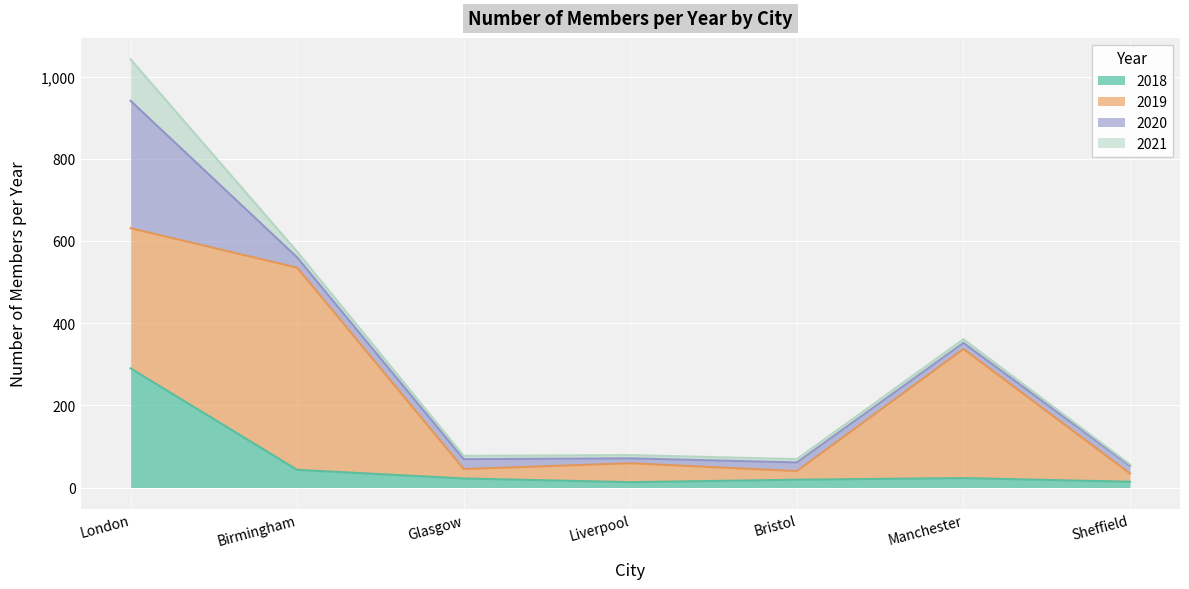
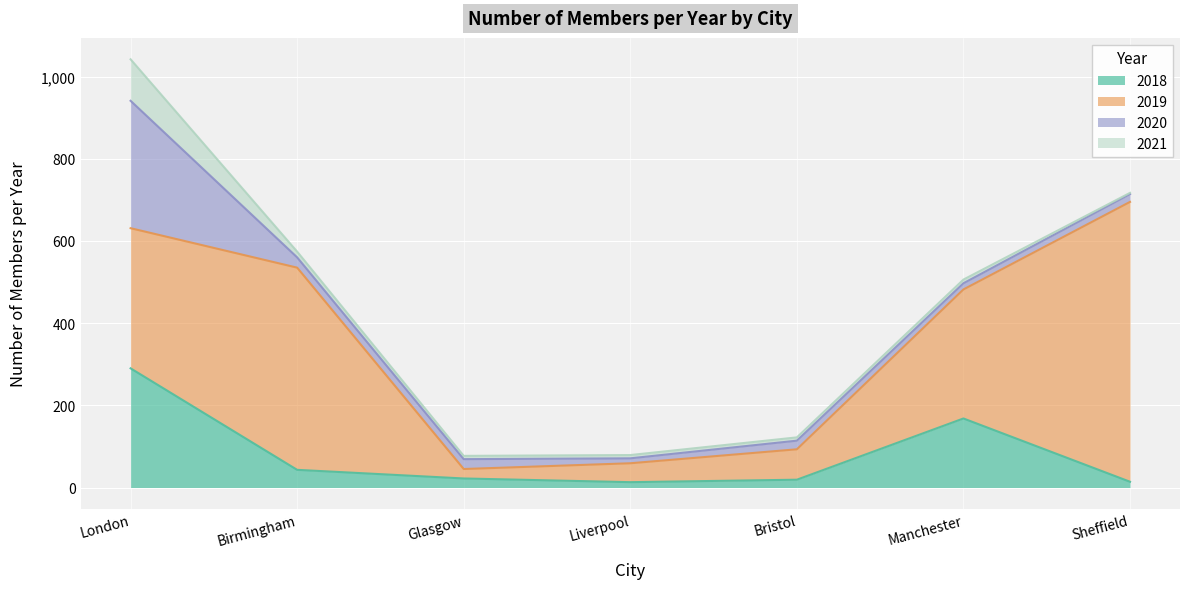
  {
    "2018": {
      "London": 290,
      "Birmingham": 40,
      "Glasgow": 20,
      "Liverpool": 10,
      "Bristol": 20,
-     "Manchester": 20,
+     "Manchester": 170,
      "Sheffield": 10
    },
    "2019": {
      "London": 340,
      "Birmingham": 490,
      "Glasgow": 20,
      "Liverpool": 50,
-     "Bristol": 20,
+     "Bristol": 70,
      "Manchester": 310,
-     "Sheffield": 20
+     "Sheffield": 680
    },
    "2020": {
      "London": 310,
      "Birmingham": 30,
      "Glasgow": 20,
      "Liverpool": 10,
      "Bristol": 20,
      "Manchester": 20
    },
    "2021": {
      "London": 100,
      "Birmingham": 10,
      "Glasgow": 10,
      "Liverpool": 10,
      "Bristol": 10,
      "Manchester": 10
    }
  }
